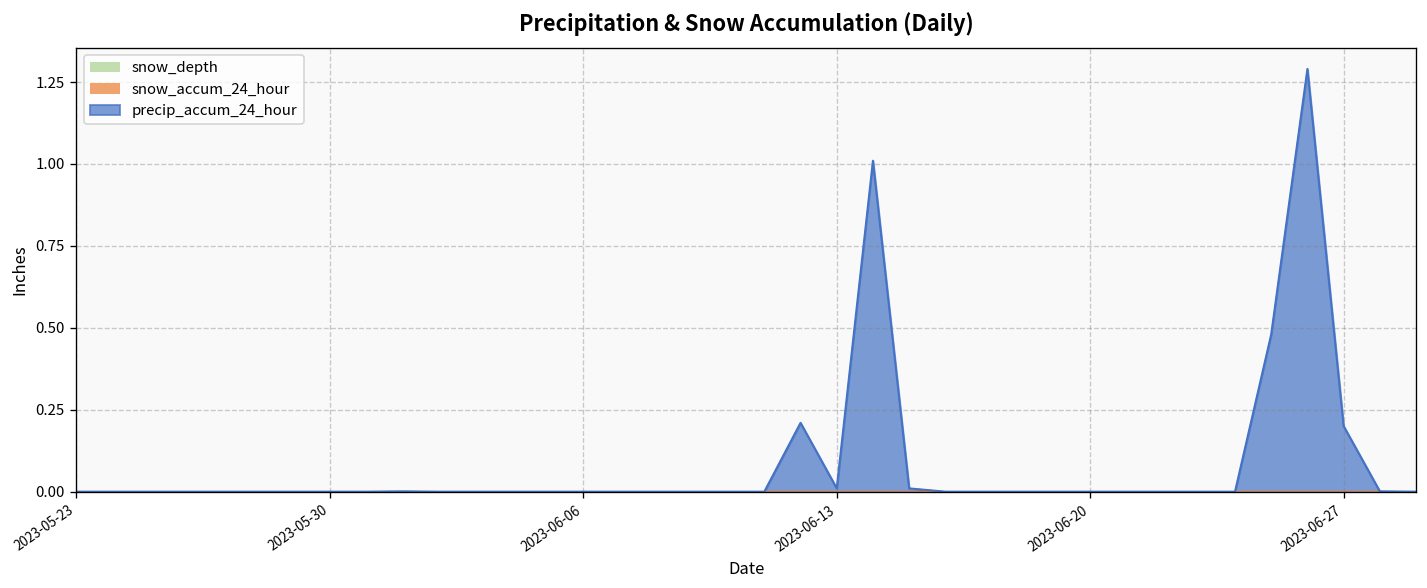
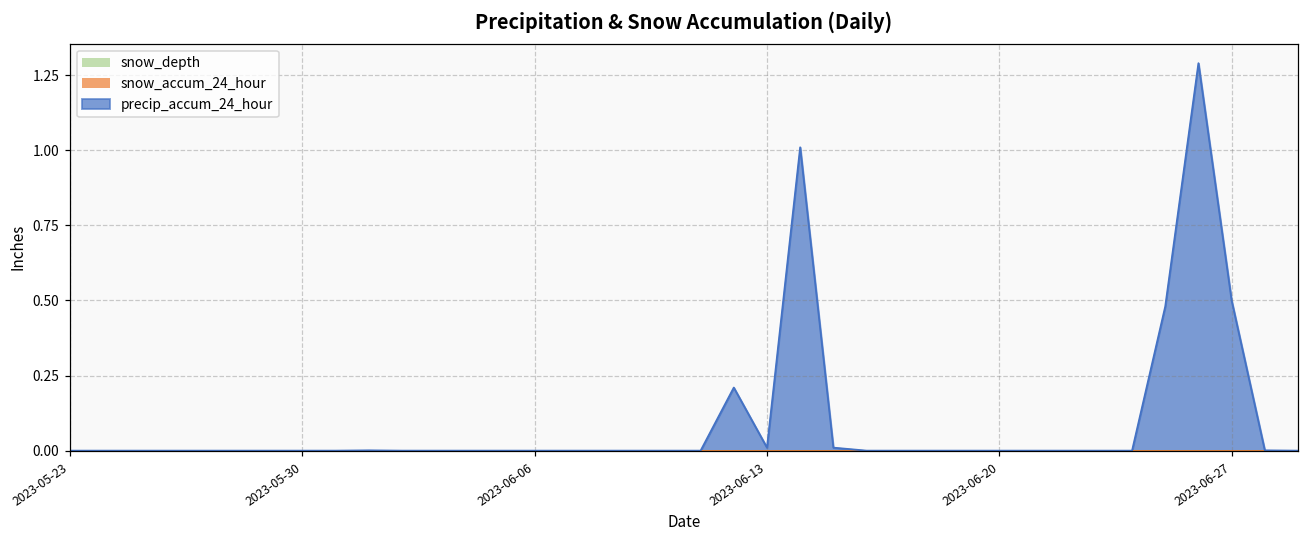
  {
    "snow_accum_24_hour": {
      "2023-06-13": 0.0,
      "2023-06-27": 0.0
    },
    "precip_accum_24_hour": {
      "2023-06-13": 0.01,
-     "2023-06-27": 0.2
+     "2023-06-27": 0.5
    }
  }
